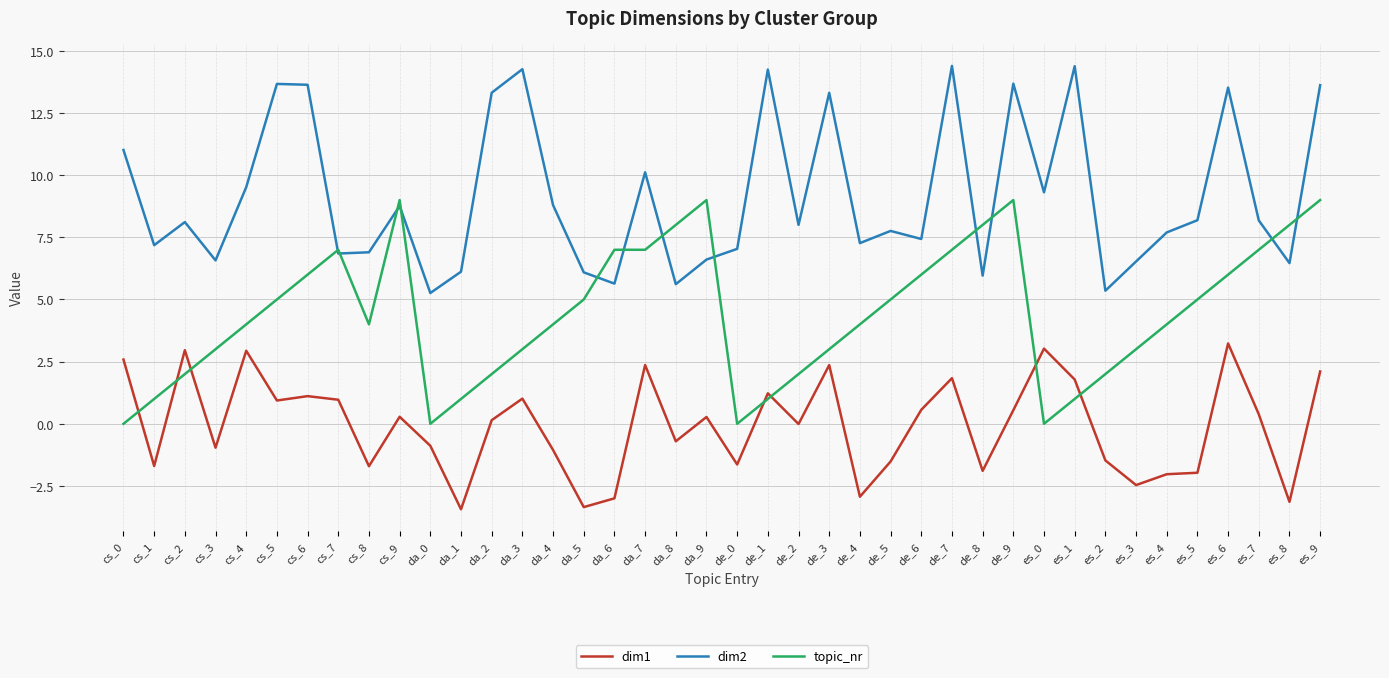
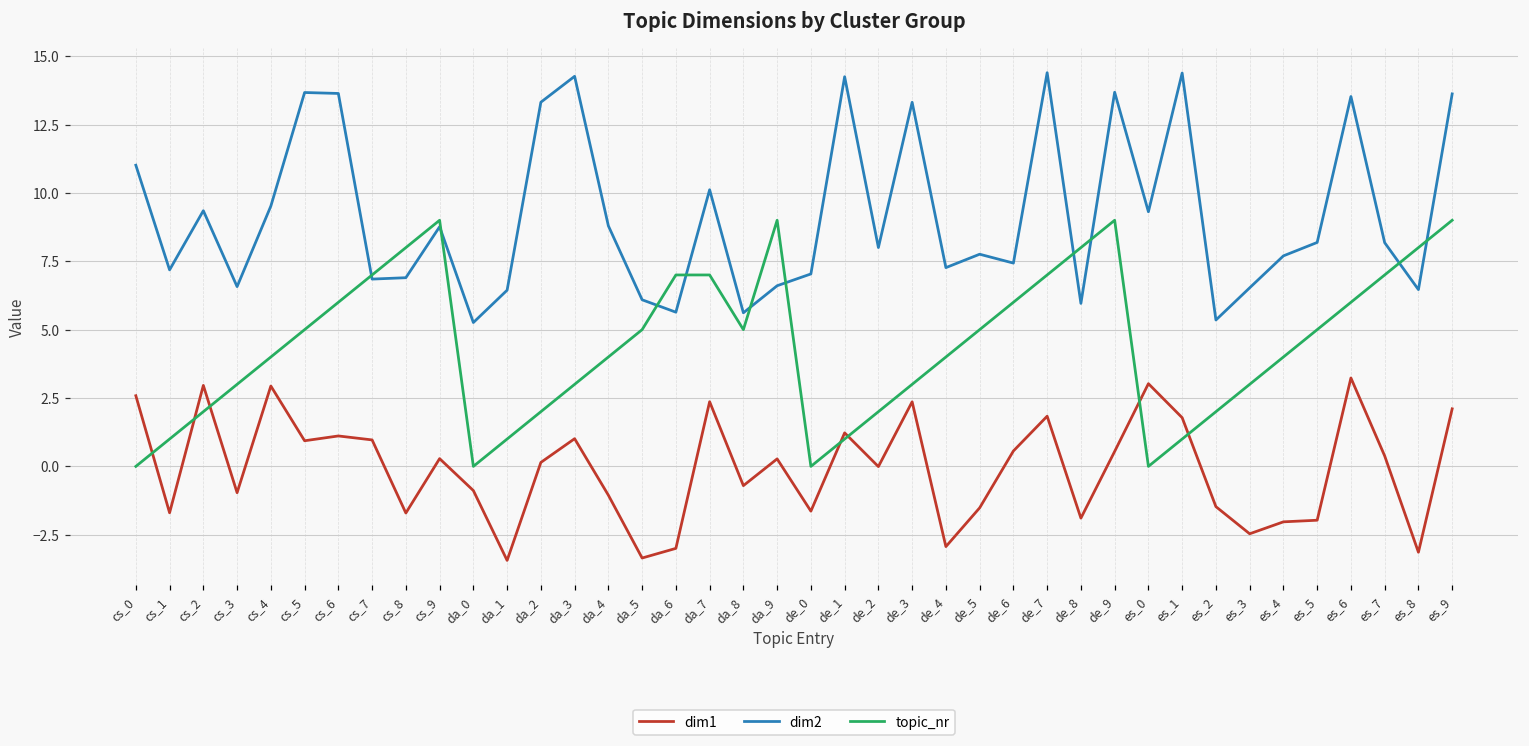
  {
    "dim1": {
      "cs_0": 2.6,
      "cs_1": -1.7,
      "cs_2": 3.0,
      "cs_3": -1.0,
      "cs_4": 2.9,
      "cs_5": 0.9,
      "cs_6": 1.1,
      "cs_7": 1.0,
      "cs_8": -1.7,
      "cs_9": 0.3,
      "da_0": -0.9,
      "da_1": -3.4,
      "da_2": 0.1,
      "da_3": 1.0,
      "da_4": -1.1,
      "da_5": -3.4,
      "da_6": -3.0,
      "da_7": 2.4,
      "da_8": -0.7,
      "da_9": 0.3,
      "de_0": -1.6,
      "de_1": 1.2,
      "de_2": 0.0,
      "de_3": 2.4,
      "de_4": -2.9,
      "de_5": -1.5,
      "de_6": 0.6,
      "de_7": 1.8,
      "de_8": -1.9,
      "de_9": 0.5,
      "es_0": 3.0,
      "es_1": 1.8,
      "es_2": -1.5,
      "es_3": -2.5,
      "es_4": -2.0,
      "es_5": -2.0,
      "es_6": 3.2,
      "es_7": 0.4,
      "es_8": -3.1,
      "es_9": 2.1
    },
    "dim2": {
      "cs_0": 11.0,
      "cs_1": 7.2,
-     "cs_2": 8.1,
+     "cs_2": 9.3,
      "cs_3": 6.6,
      "cs_4": 9.5,
      "cs_5": 13.7,
      "cs_6": 13.6,
      "cs_7": 6.8,
      "cs_8": 6.9,
      "cs_9": 8.8,
      "da_0": 5.3,
-     "da_1": 6.1,
+     "da_1": 6.4,
      "da_2": 13.3,
      "da_3": 14.3,
      "da_4": 8.8,
      "da_5": 6.1,
      "da_6": 5.6,
      "da_7": 10.1,
      "da_8": 5.6,
      "da_9": 6.6,
      "de_0": 7.0,
      "de_1": 14.2,
      "de_2": 8.0,
      "de_3": 13.3,
      "de_4": 7.3,
      "de_5": 7.8,
      "de_6": 7.4,
      "de_7": 14.4,
      "de_8": 6.0,
      "de_9": 13.7,
      "es_0": 9.3,
      "es_1": 14.4,
      "es_2": 5.4,
      "es_3": 6.5,
      "es_4": 7.7,
      "es_5": 8.2,
      "es_6": 13.5,
      "es_7": 8.2,
      "es_8": 6.5,
      "es_9": 13.6
    },
    "topic_nr": {
      "cs_0": 0,
      "cs_1": 1,
      "cs_2": 2,
      "cs_3": 3,
      "cs_4": 4,
      "cs_5": 5,
      "cs_6": 6,
      "cs_7": 7,
-     "cs_8": 4,
+     "cs_8": 8,
      "cs_9": 9,
      "da_0": 0,
      "da_1": 1,
      "da_2": 2,
      "da_3": 3,
      "da_4": 4,
      "da_5": 5,
      "da_6": 7,
      "da_7": 7,
-     "da_8": 8,
+     "da_8": 5,
      "da_9": 9,
      "de_0": 0,
      "de_1": 1,
      "de_2": 2,
      "de_3": 3,
      "de_4": 4,
      "de_5": 5,
      "de_6": 6,
      "de_7": 7,
      "de_8": 8,
      "de_9": 9,
      "es_0": 0,
      "es_1": 1,
      "es_2": 2,
      "es_3": 3,
      "es_4": 4,
      "es_5": 5,
      "es_6": 6,
      "es_7": 7,
      "es_8": 8,
      "es_9": 9
    }
  }
